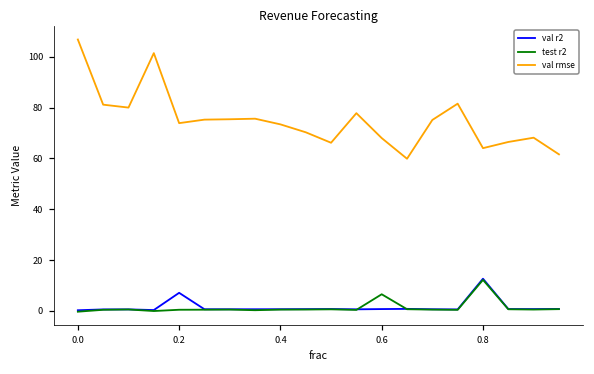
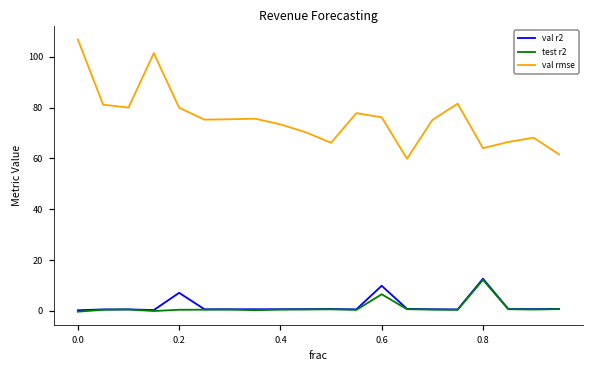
  {
    "val r2": {
      "0.2": 7,
-     "0.6": 1
+     "0.6": 10
    },
    "test r2": {
      "0.2": 0,
      "0.6": 7
    },
    "val rmse": {
      "0.0": 107,
-     "0.2": 74,
+     "0.2": 80,
      "0.4": 73,
-     "0.6": 68,
+     "0.6": 76,
      "0.8": 64
    }
  }
